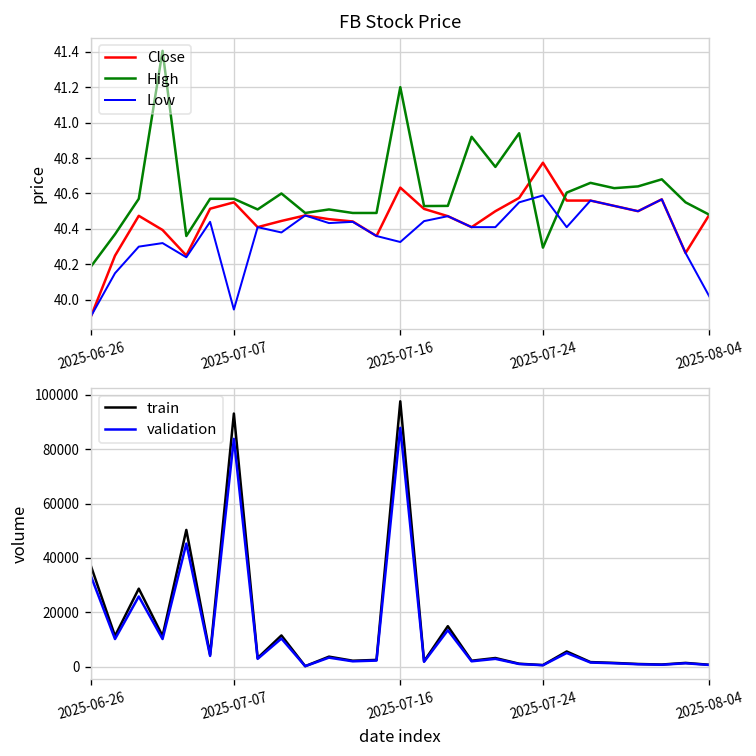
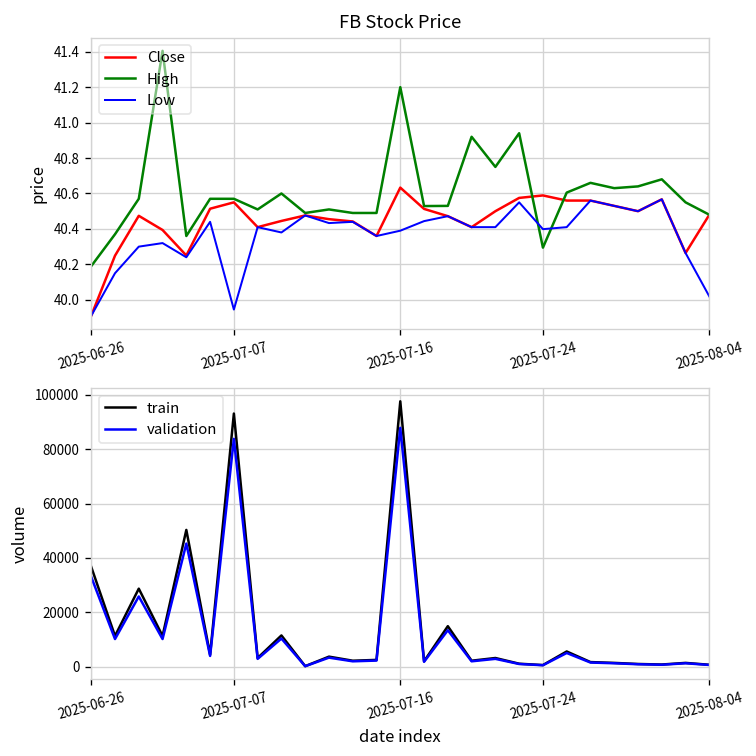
  {
    "FB Stock Price": {
      "Close": {
        "2025-07-07": 40.55,
        "2025-07-16": 40.63,
-       "2025-07-24": 40.77
+       "2025-07-24": 40.59
      },
      "High": {
        "2025-06-26": 40.19,
        "2025-07-07": 40.57,
        "2025-07-16": 41.20,
        "2025-07-24": 40.29
      },
      "Low": {
        "2025-07-07": 39.95,
-       "2025-07-16": 40.33,
-       "2025-07-24": 40.59,
+       "2025-07-16": 40.39,
+       "2025-07-24": 40.40,
        "2025-08-04": 40.02
      }
    }
  }
